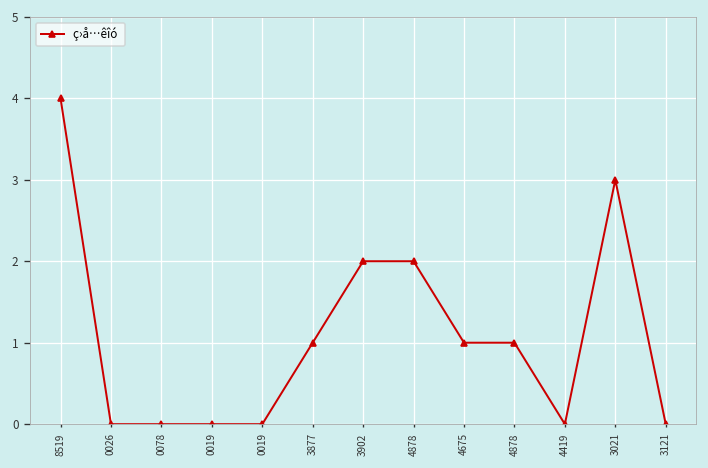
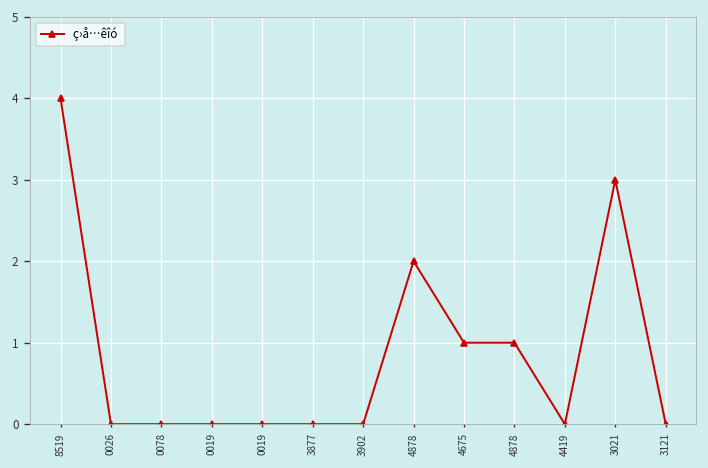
  {
    "8519": 4,
    "0026": 0,
    "0078": 0,
-   "3877": 1,
-   "3902": 2,
+   "3877": 0,
+   "3902": 0,
    "4675": 1,
    "4419": 0,
    "3021": 3,
    "3121": 0
  }
